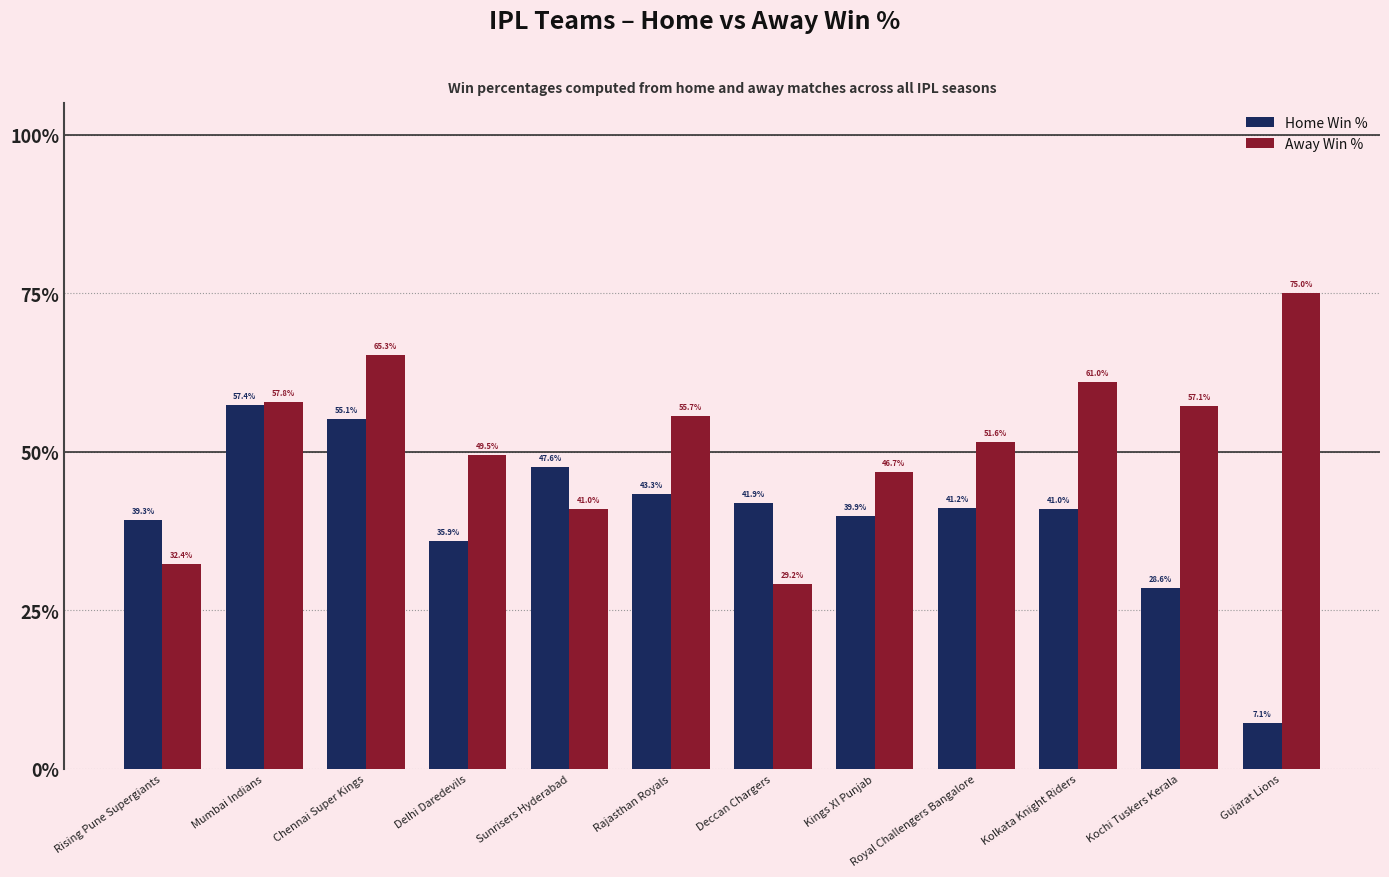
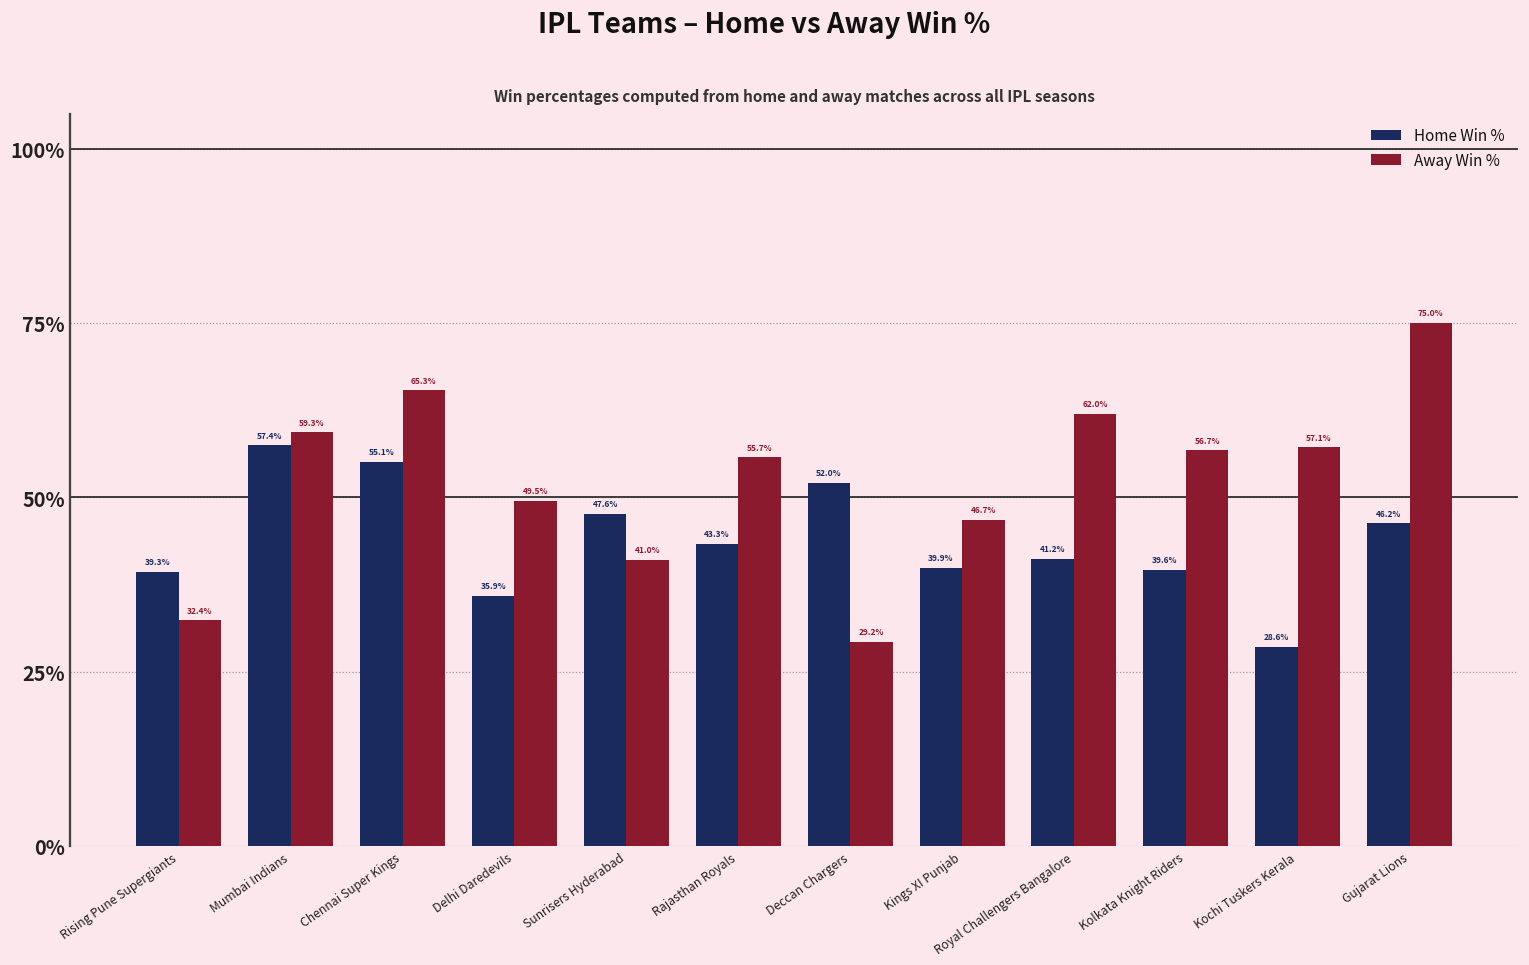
  {
    "Home Win %": {
      "Rising Pune Supergiants": "39.3%",
      "Mumbai Indians": "57.4%",
      "Chennai Super Kings": "55.1%",
      "Delhi Daredevils": "35.9%",
      "Sunrisers Hyderabad": "47.6%",
      "Rajasthan Royals": "43.3%",
-     "Deccan Chargers": "41.9%",
+     "Deccan Chargers": "52.0%",
      "Kings XI Punjab": "39.9%",
      "Royal Challengers Bangalore": "41.2%",
-     "Kolkata Knight Riders": "41.0%",
+     "Kolkata Knight Riders": "39.6%",
      "Kochi Tuskers Kerala": "28.6%",
-     "Gujarat Lions": "7.1%"
+     "Gujarat Lions": "46.2%"
    },
    "Away Win %": {
      "Rising Pune Supergiants": "32.4%",
-     "Mumbai Indians": "57.8%",
+     "Mumbai Indians": "59.3%",
      "Chennai Super Kings": "65.3%",
      "Delhi Daredevils": "49.5%",
      "Sunrisers Hyderabad": "41.0%",
      "Rajasthan Royals": "55.7%",
      "Deccan Chargers": "29.2%",
      "Kings XI Punjab": "46.7%",
-     "Royal Challengers Bangalore": "51.6%",
-     "Kolkata Knight Riders": "61.0%",
+     "Royal Challengers Bangalore": "62.0%",
+     "Kolkata Knight Riders": "56.7%",
      "Kochi Tuskers Kerala": "57.1%",
      "Gujarat Lions": "75.0%"
    }
  }
